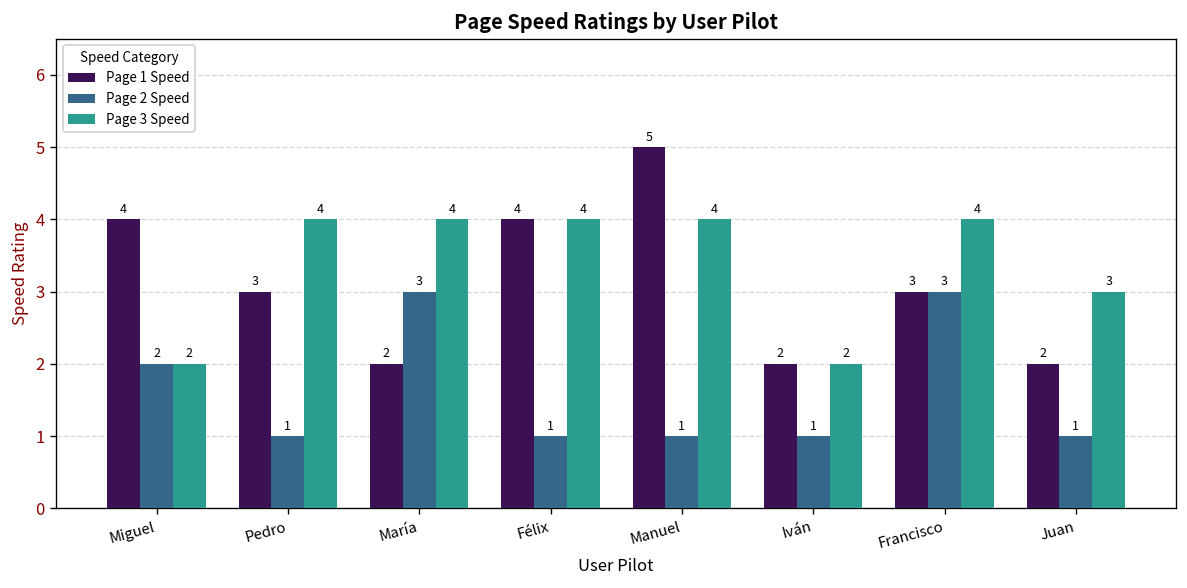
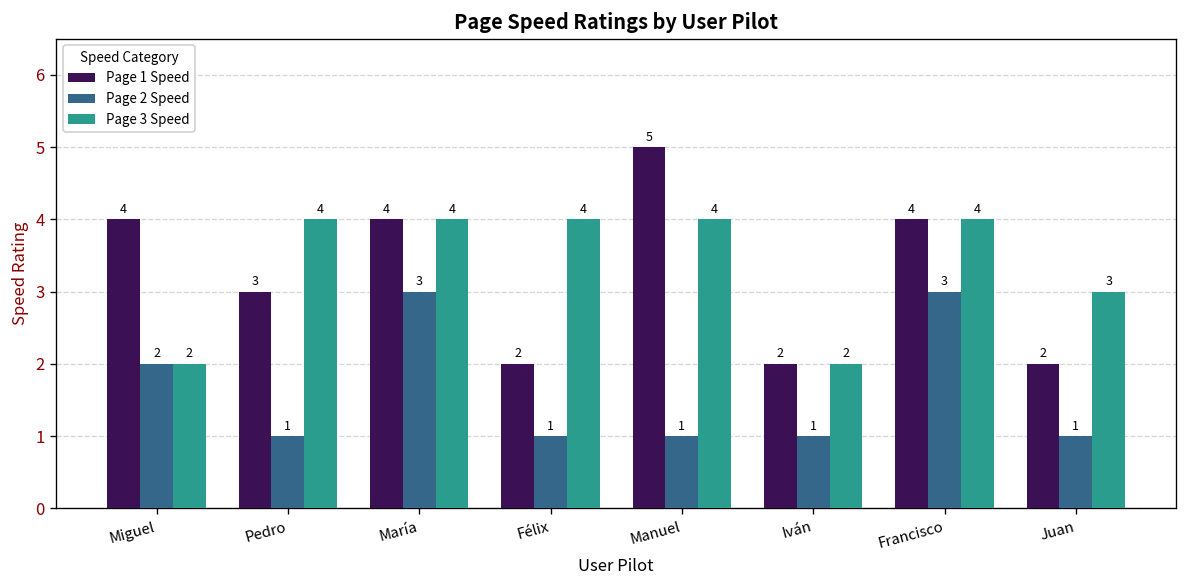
  {
    "Page 1 Speed": {
      "Miguel": 4,
      "Pedro": 3,
-     "María": 2,
-     "Félix": 4,
+     "María": 4,
+     "Félix": 2,
      "Manuel": 5,
      "Iván": 2,
-     "Francisco": 3,
+     "Francisco": 4,
      "Juan": 2
    }
  }
